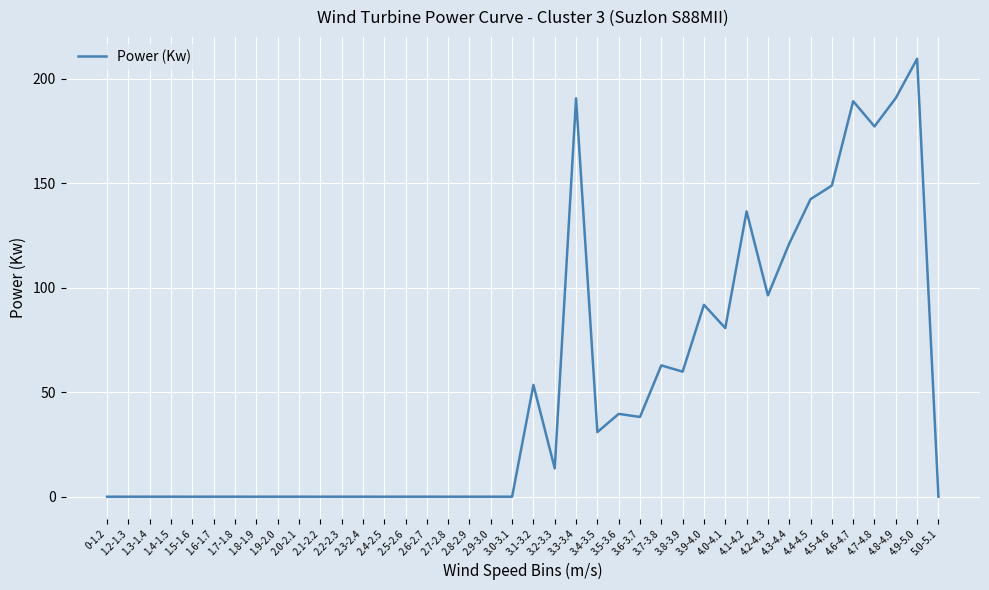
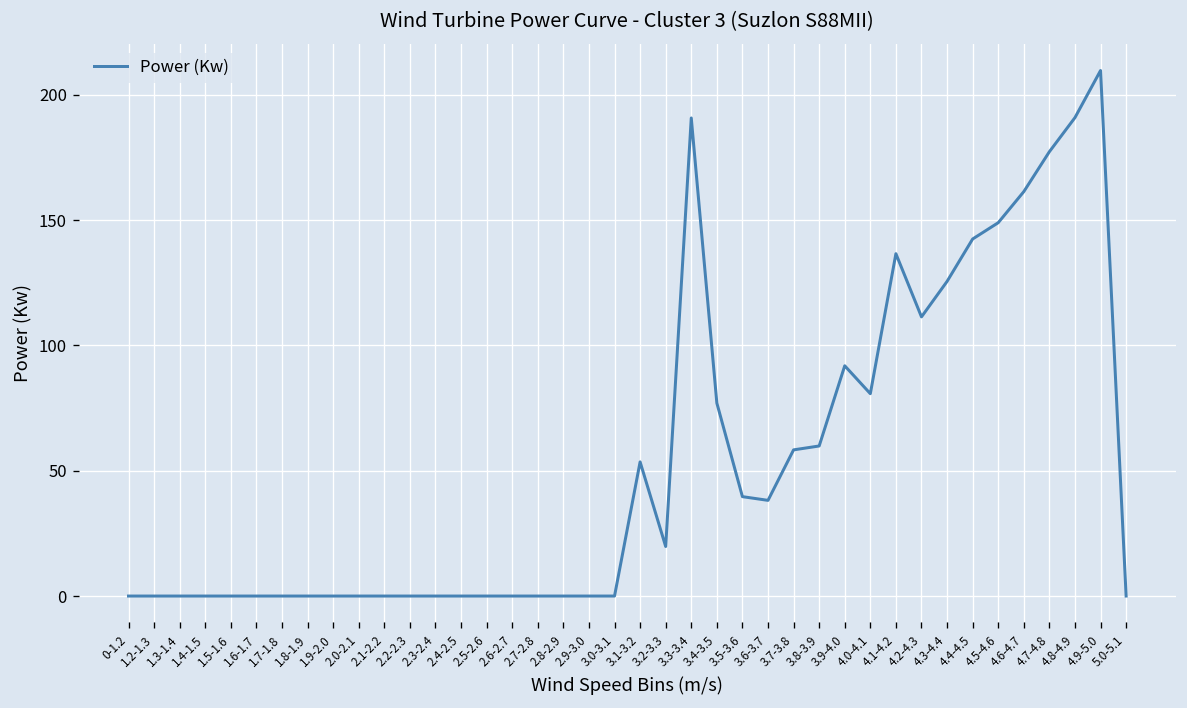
  {
    "0-1.2": 0,
    "1.2-1.3": 0,
    "1.3-1.4": 0,
    "1.4-1.5": 0,
    "1.5-1.6": 0,
    "1.6-1.7": 0,
    "1.7-1.8": 0,
    "1.8-1.9": 0,
    "1.9-2.0": 0,
    "2.0-2.1": 0,
    "2.1-2.2": 0,
    "2.2-2.3": 0,
    "2.3-2.4": 0,
    "2.4-2.5": 0,
    "2.5-2.6": 0,
    "2.6-2.7": 0,
    "2.7-2.8": 0,
    "2.8-2.9": 0,
    "2.9-3.0": 0,
    "3.0-3.1": 0,
    "3.1-3.2": 54,
-   "3.2-3.3": 14,
+   "3.2-3.3": 20,
    "3.3-3.4": 191,
-   "3.4-3.5": 31,
+   "3.4-3.5": 77,
    "3.5-3.6": 40,
    "3.6-3.7": 38,
-   "3.7-3.8": 63,
+   "3.7-3.8": 58,
    "3.8-3.9": 60,
    "3.9-4.0": 92,
    "4.0-4.1": 81,
    "4.1-4.2": 137,
-   "4.2-4.3": 96,
-   "4.3-4.4": 121,
+   "4.2-4.3": 111,
+   "4.3-4.4": 126,
    "4.4-4.5": 142,
    "4.5-4.6": 149,
-   "4.6-4.7": 189,
+   "4.6-4.7": 161,
    "4.7-4.8": 177,
    "4.8-4.9": 191,
    "4.9-5.0": 210,
    "5.0-5.1": 0
  }
